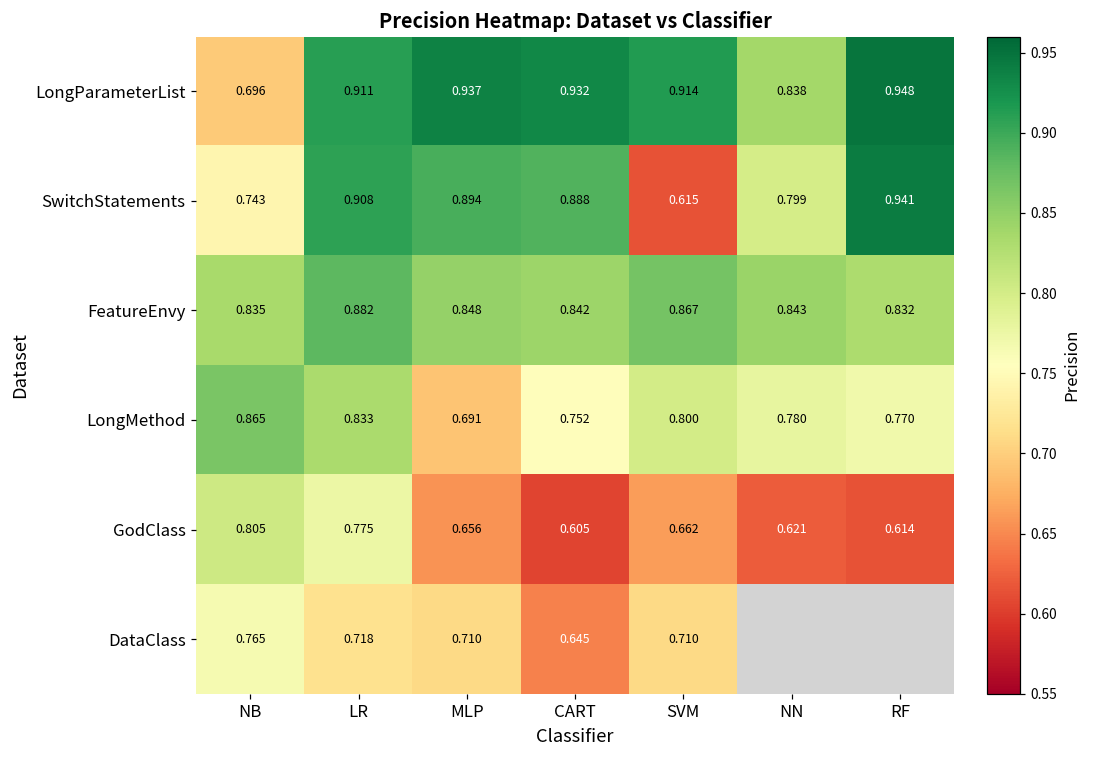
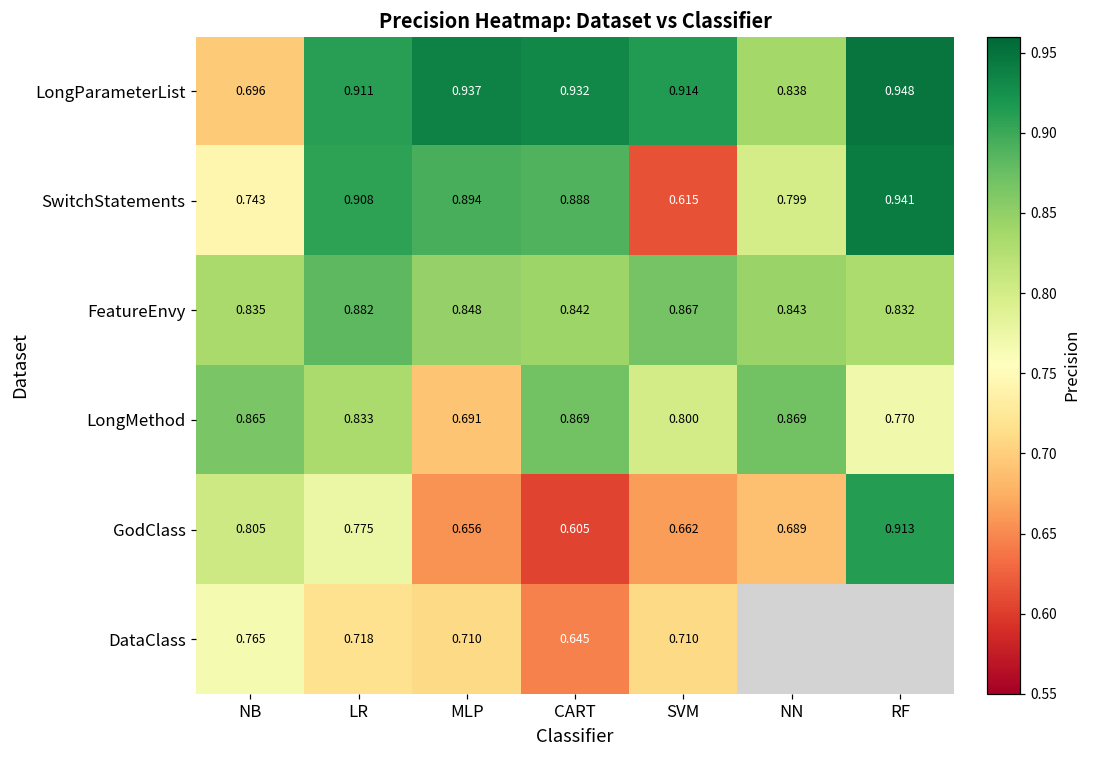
  {
    "LongParameterList": {
      "NB": 0.696,
      "LR": 0.911,
      "MLP": 0.937,
      "CART": 0.932,
      "SVM": 0.914,
      "NN": 0.838,
      "RF": 0.948
    },
    "SwitchStatements": {
      "NB": 0.743,
      "LR": 0.908,
      "MLP": 0.894,
      "CART": 0.888,
      "SVM": 0.615,
      "NN": 0.799,
      "RF": 0.941
    },
    "FeatureEnvy": {
      "NB": 0.835,
      "LR": 0.882,
      "MLP": 0.848,
      "CART": 0.842,
      "SVM": 0.867,
      "NN": 0.843,
      "RF": 0.832
    },
    "LongMethod": {
      "NB": 0.865,
      "LR": 0.833,
      "MLP": 0.691,
-     "CART": 0.752,
+     "CART": 0.869,
      "SVM": 0.800,
-     "NN": 0.780,
+     "NN": 0.869,
      "RF": 0.770
    },
    "GodClass": {
      "NB": 0.805,
      "LR": 0.775,
      "MLP": 0.656,
      "CART": 0.605,
      "SVM": 0.662,
-     "NN": 0.621,
-     "RF": 0.614
+     "NN": 0.689,
+     "RF": 0.913
    },
    "DataClass": {
      "NB": 0.765,
      "LR": 0.718,
      "MLP": 0.710,
      "CART": 0.645,
      "SVM": 0.710
    }
  }
